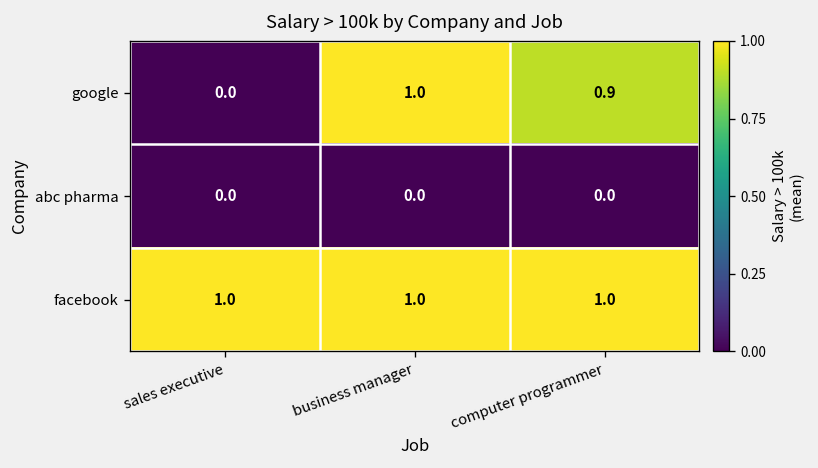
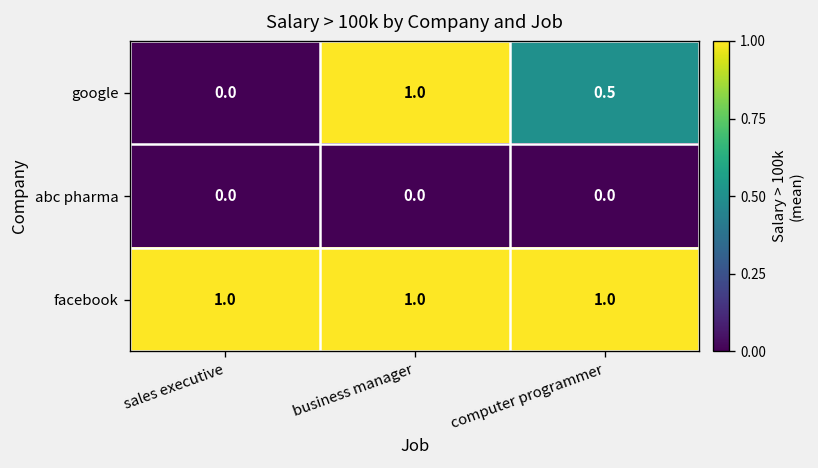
  {
    "google": {
      "sales executive": 0.0,
      "business manager": 1.0,
-     "computer programmer": 0.9
+     "computer programmer": 0.5
    },
    "abc pharma": {
      "sales executive": 0.0,
      "business manager": 0.0,
      "computer programmer": 0.0
    },
    "facebook": {
      "sales executive": 1.0,
      "business manager": 1.0,
      "computer programmer": 1.0
    }
  }
